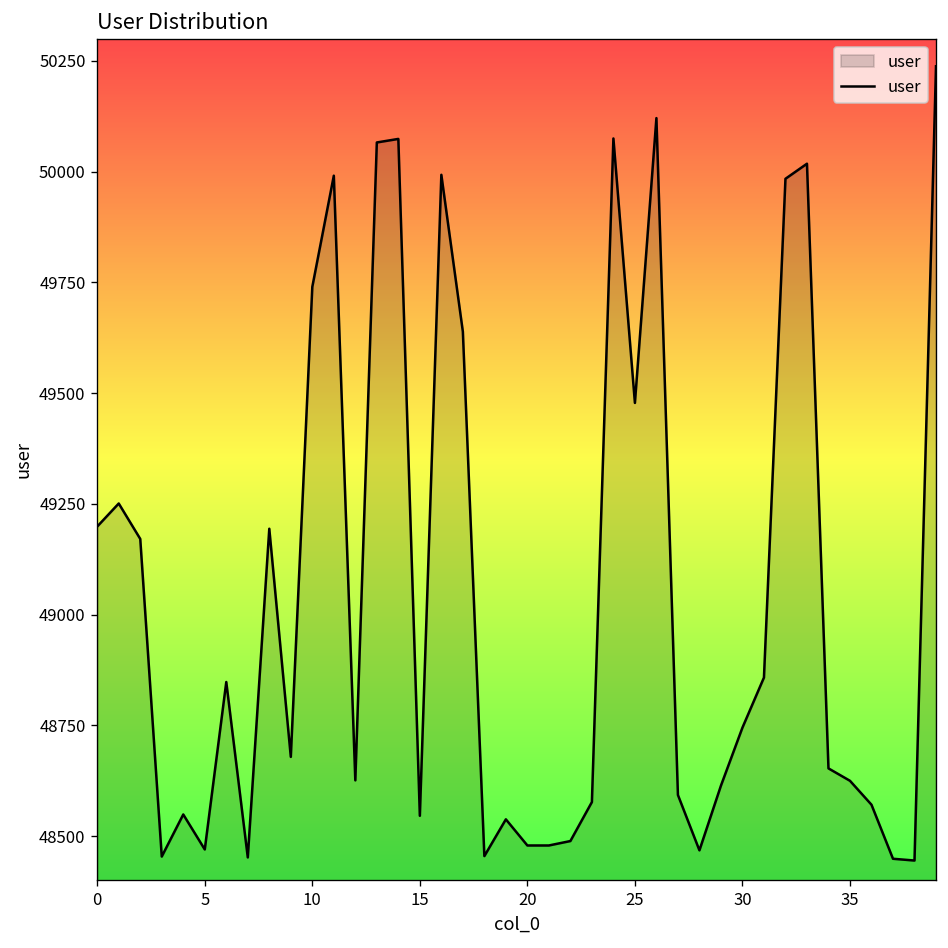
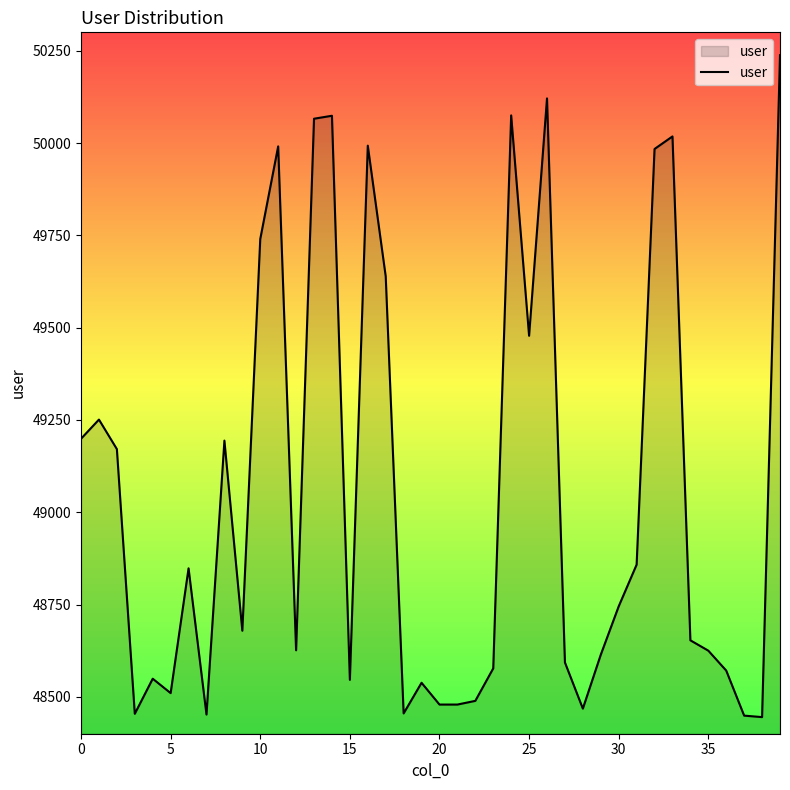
  {
    "0": 49200,
-   "5": 48470,
+   "5": 48510,
    "10": 49740,
    "15": 48550,
    "20": 48480,
    "25": 49480,
    "30": 48750,
    "35": 48630
  }
